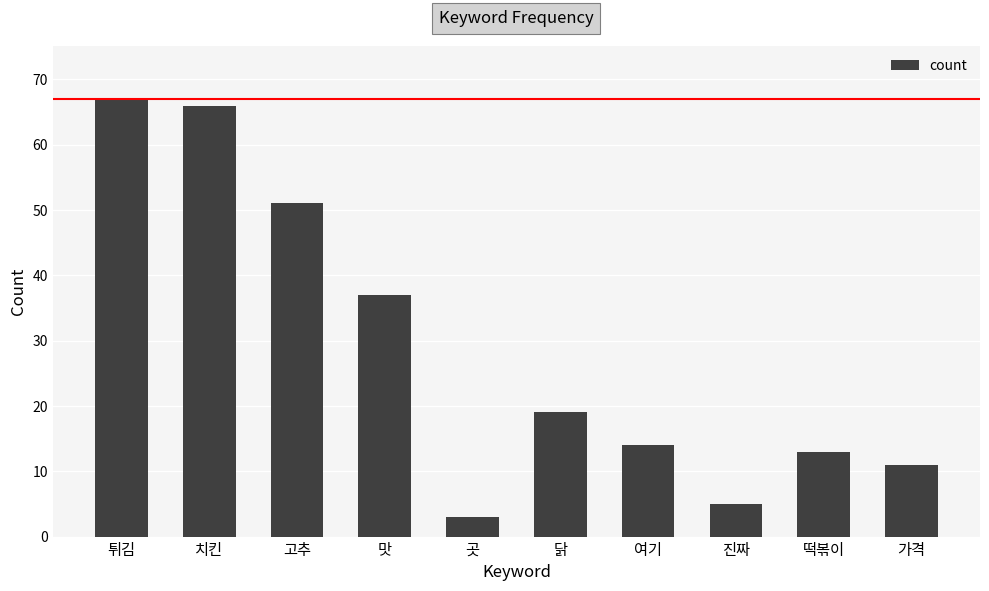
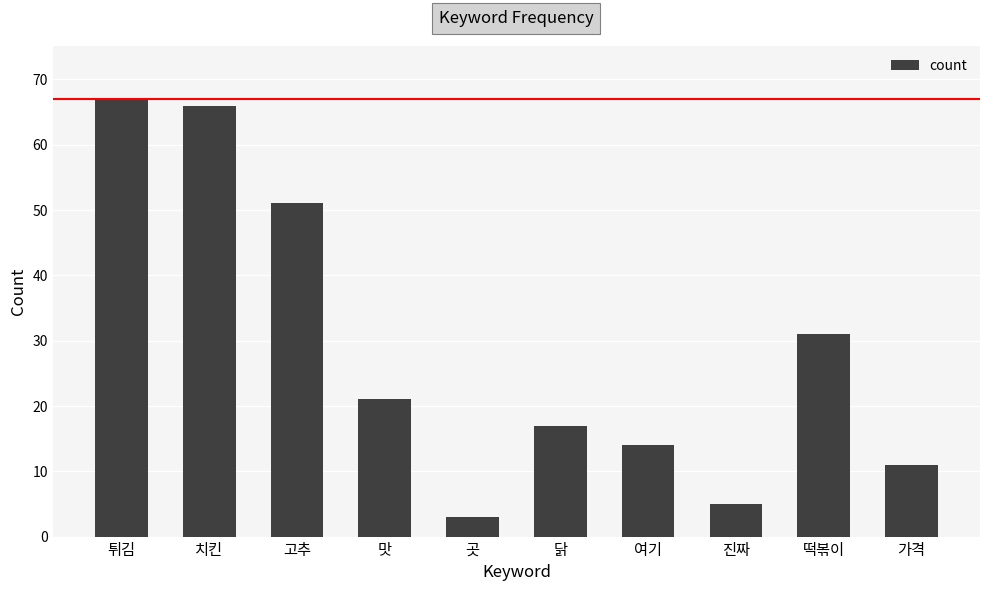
  {
    "튀김": 67,
    "치킨": 66,
    "고추": 51,
-   "맛": 37,
+   "맛": 21,
    "곳": 3,
-   "닭": 19,
+   "닭": 17,
    "여기": 14,
    "진짜": 5,
-   "떡볶이": 13,
+   "떡볶이": 31,
    "가격": 11
  }
